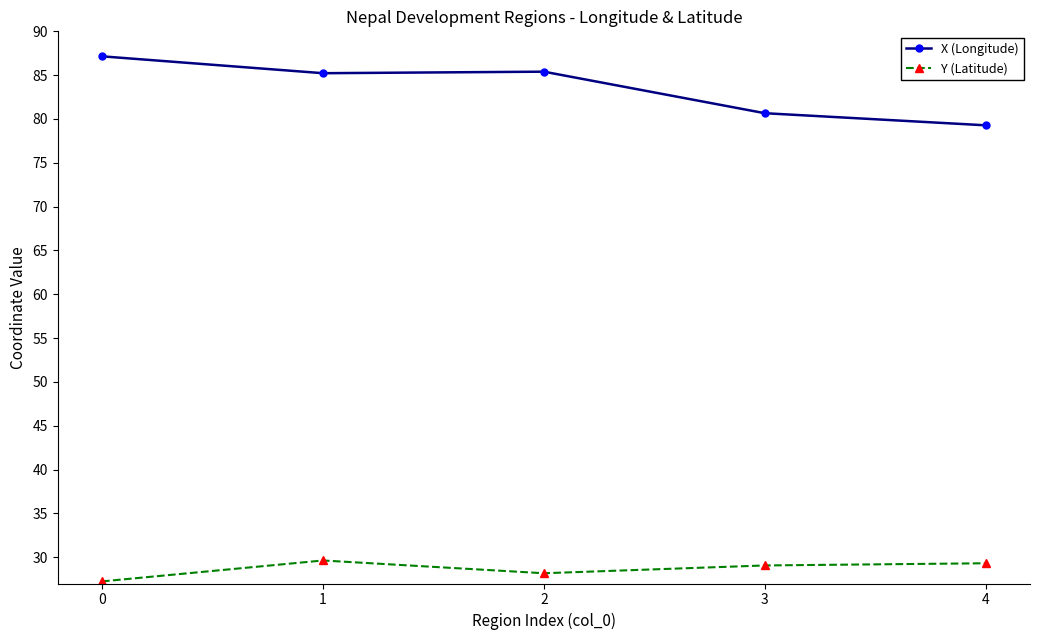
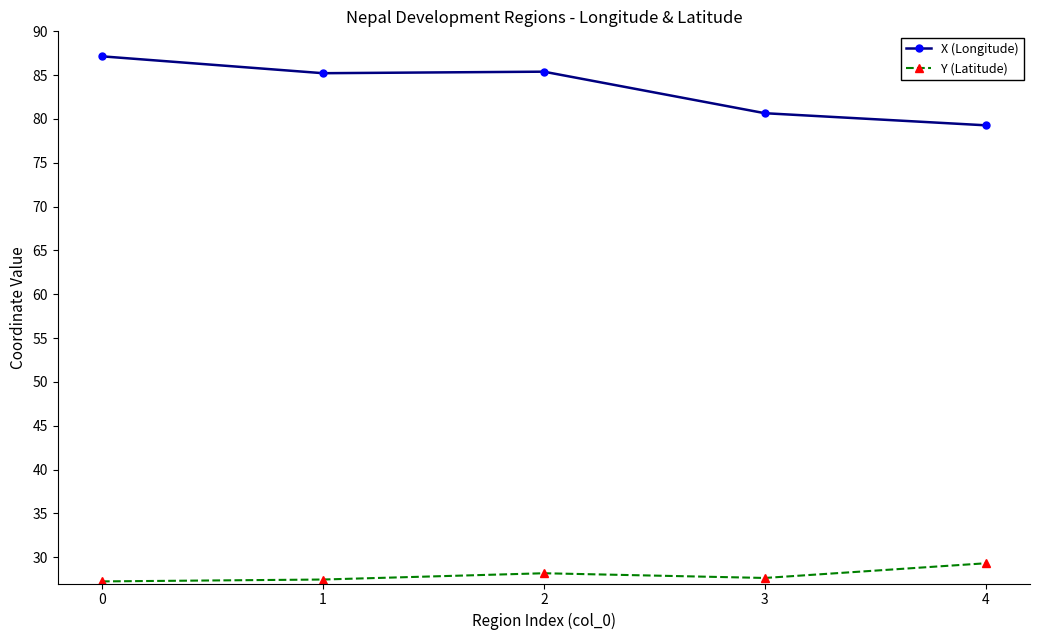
  {
    "X (Longitude)": {
      "0": 87,
      "1": 85,
      "2": 85,
      "3": 81,
      "4": 79
    },
    "Y (Latitude)": {
      "0": 27,
-     "1": 30,
+     "1": 27,
      "2": 28,
-     "3": 29,
+     "3": 28,
      "4": 29
    }
  }
